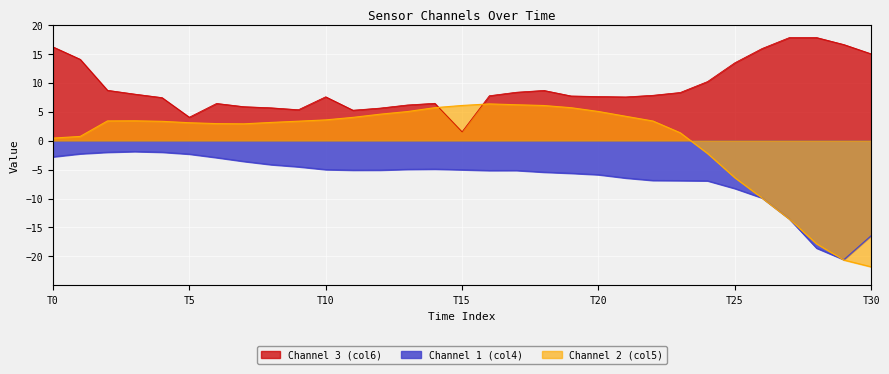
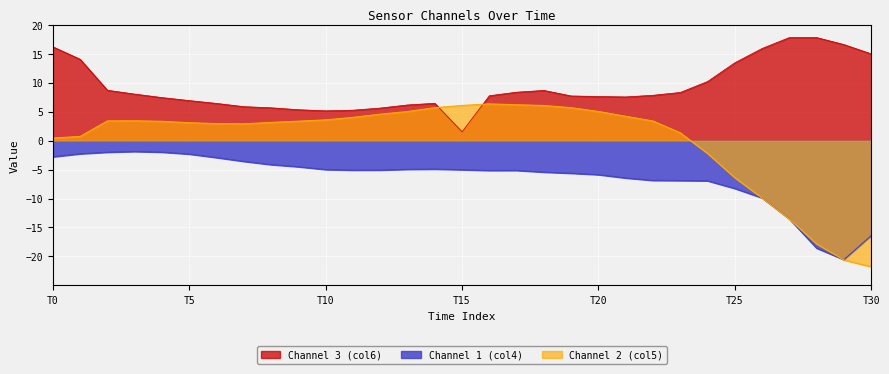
  {
    "Channel 3 (col6)": {
      "T0": 16,
-     "T5": 4,
-     "T10": 8,
+     "T5": 7,
+     "T10": 5,
      "T15": 2,
      "T20": 8,
      "T25": 13,
      "T30": 15
    }
  }
